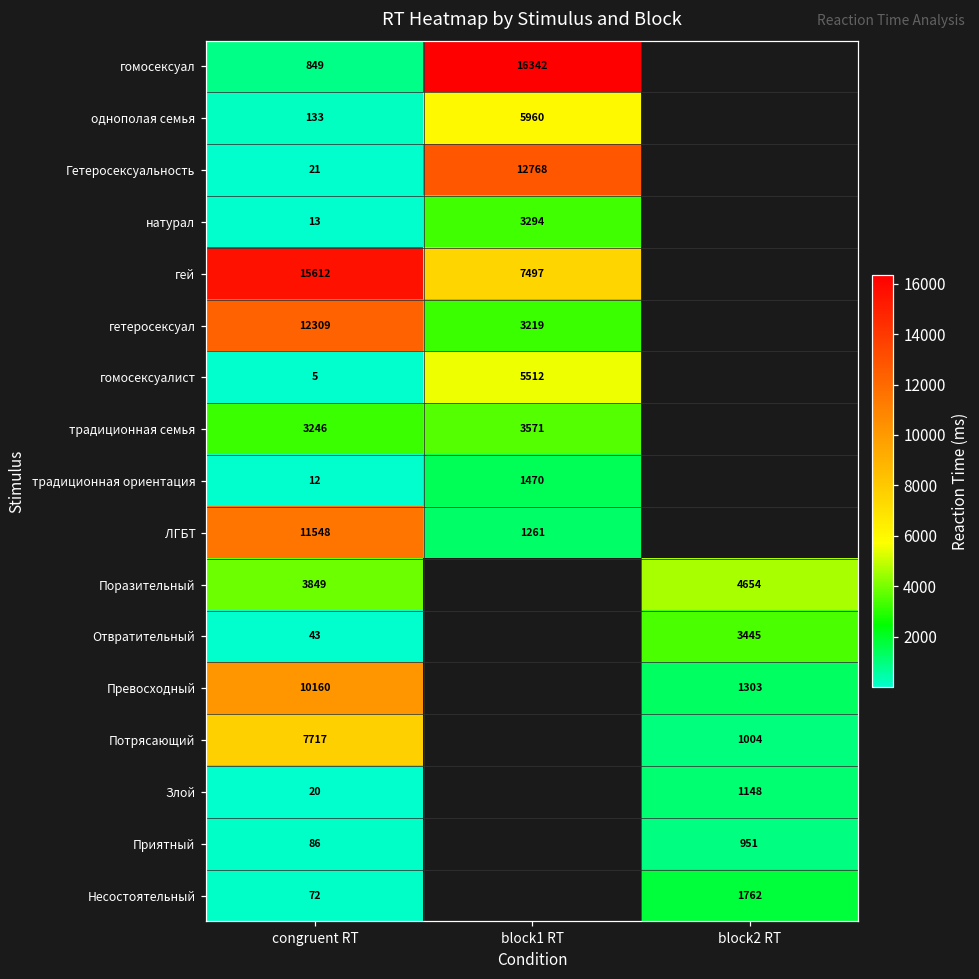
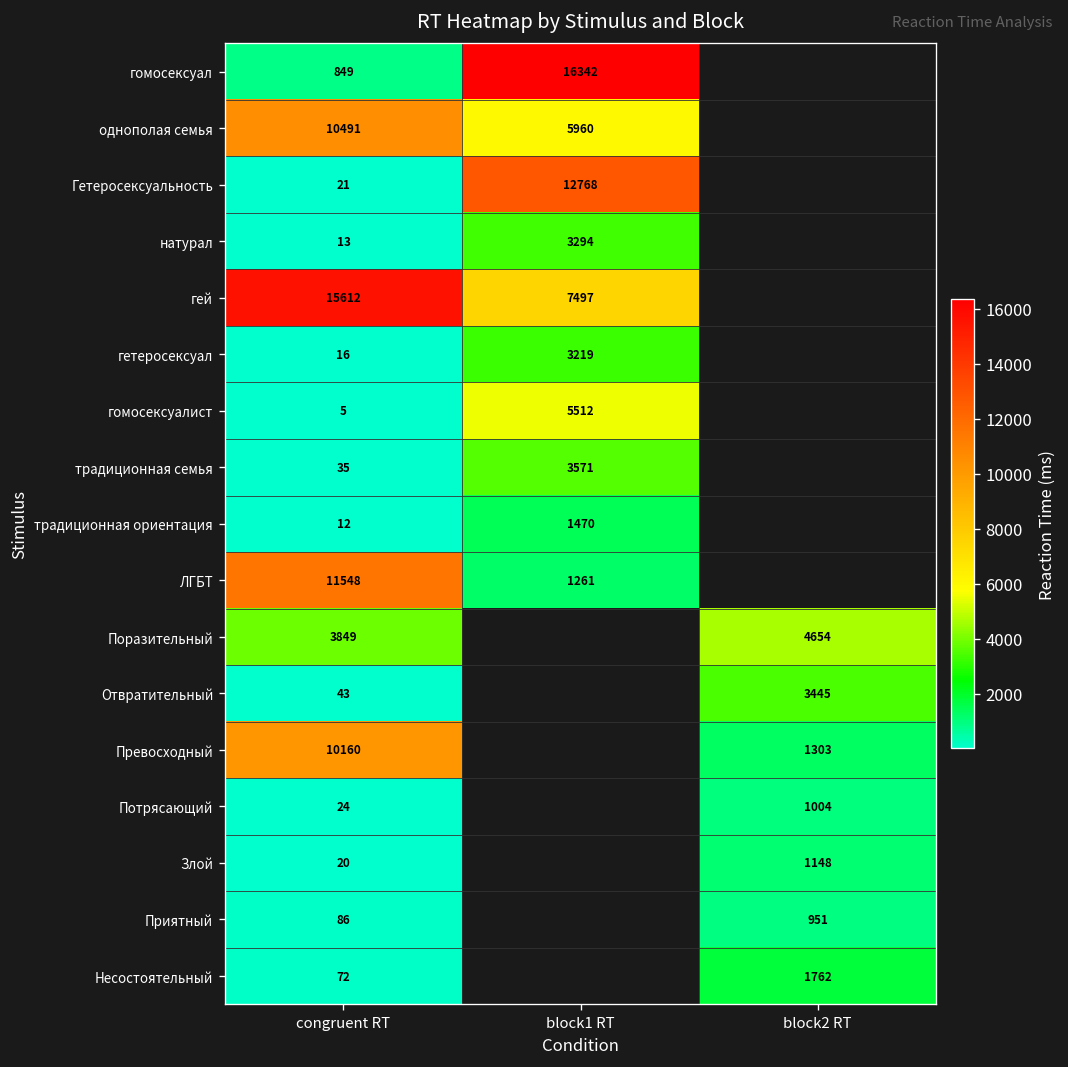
  {
    "гомосексуал": {
      "congruent RT": 849,
      "block1 RT": 16342
    },
    "однополая семья": {
-     "congruent RT": 133,
+     "congruent RT": 10491,
      "block1 RT": 5960
    },
    "Гетеросексуальность": {
      "congruent RT": 21,
      "block1 RT": 12768
    },
    "натурал": {
      "congruent RT": 13,
      "block1 RT": 3294
    },
    "гей": {
      "congruent RT": 15612,
      "block1 RT": 7497
    },
    "гетеросексуал": {
-     "congruent RT": 12309,
+     "congruent RT": 16,
      "block1 RT": 3219
    },
    "гомосексуалист": {
      "congruent RT": 5,
      "block1 RT": 5512
    },
    "традиционная семья": {
-     "congruent RT": 3246,
+     "congruent RT": 35,
      "block1 RT": 3571
    },
    "традиционная ориентация": {
      "congruent RT": 12,
      "block1 RT": 1470
    },
    "ЛГБТ": {
      "congruent RT": 11548,
      "block1 RT": 1261
    },
    "Поразительный": {
      "congruent RT": 3849,
      "block2 RT": 4654
    },
    "Отвратительный": {
      "congruent RT": 43,
      "block2 RT": 3445
    },
    "Превосходный": {
      "congruent RT": 10160,
      "block2 RT": 1303
    },
    "Потрясающий": {
-     "congruent RT": 7717,
+     "congruent RT": 24,
      "block2 RT": 1004
    },
    "Злой": {
      "congruent RT": 20,
      "block2 RT": 1148
    },
    "Приятный": {
      "congruent RT": 86,
      "block2 RT": 951
    },
    "Несостоятельный": {
      "congruent RT": 72,
      "block2 RT": 1762
    }
  }
